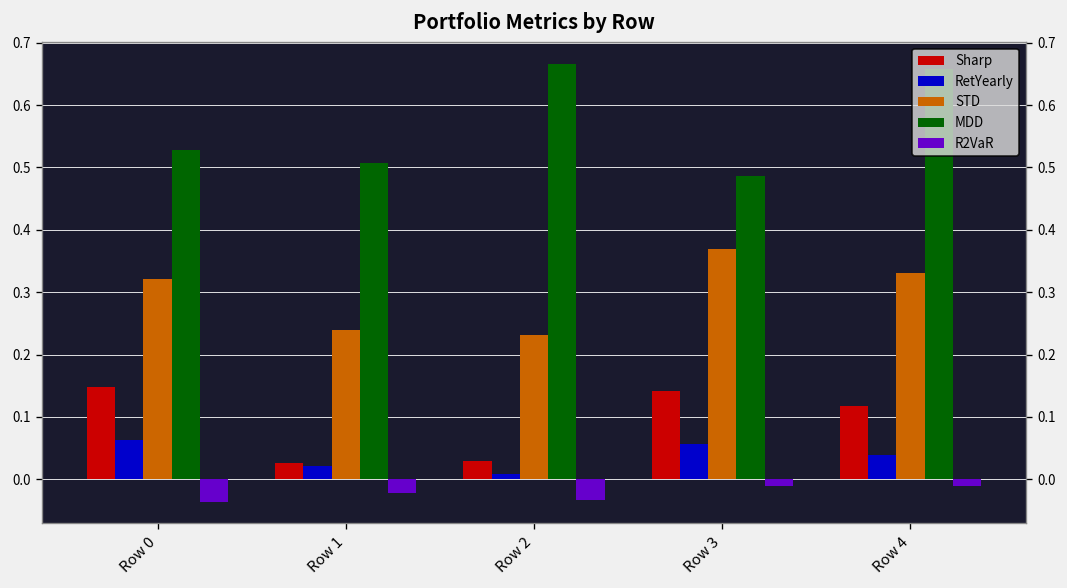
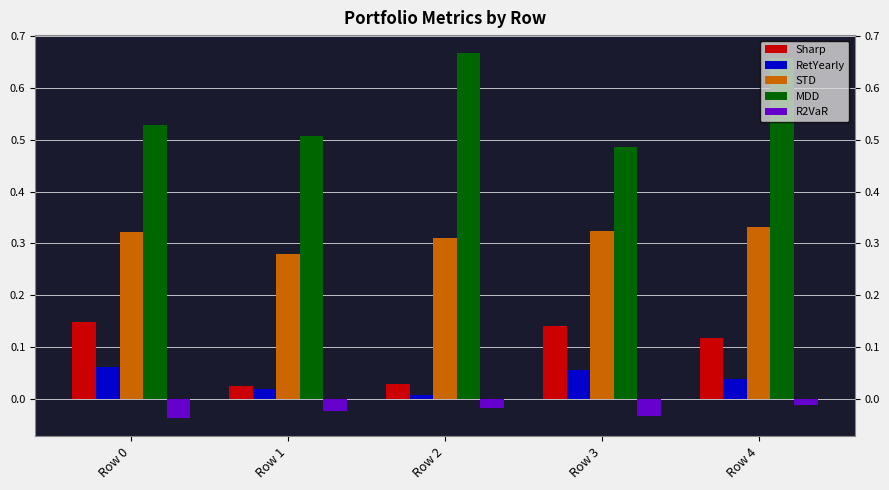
  {
    "Sharp": {
      "Row 0": 0.15,
      "Row 1": 0.03,
      "Row 2": 0.03,
      "Row 3": 0.14,
      "Row 4": 0.12
    },
    "RetYearly": {
      "Row 0": 0.06,
      "Row 1": 0.02,
      "Row 2": 0.01,
      "Row 3": 0.06,
      "Row 4": 0.04
    },
    "STD": {
      "Row 0": 0.32,
-     "Row 1": 0.24,
-     "Row 2": 0.23,
-     "Row 3": 0.37,
+     "Row 1": 0.28,
+     "Row 2": 0.31,
+     "Row 3": 0.32,
      "Row 4": 0.33
    },
    "MDD": {
      "Row 0": 0.53,
      "Row 1": 0.51,
      "Row 2": 0.67,
      "Row 3": 0.49
    },
    "R2VaR": {
      "Row 0": -0.04,
      "Row 1": -0.02,
-     "Row 2": -0.03,
-     "Row 3": -0.01,
+     "Row 2": -0.02,
+     "Row 3": -0.03,
      "Row 4": -0.01
    }
  }
